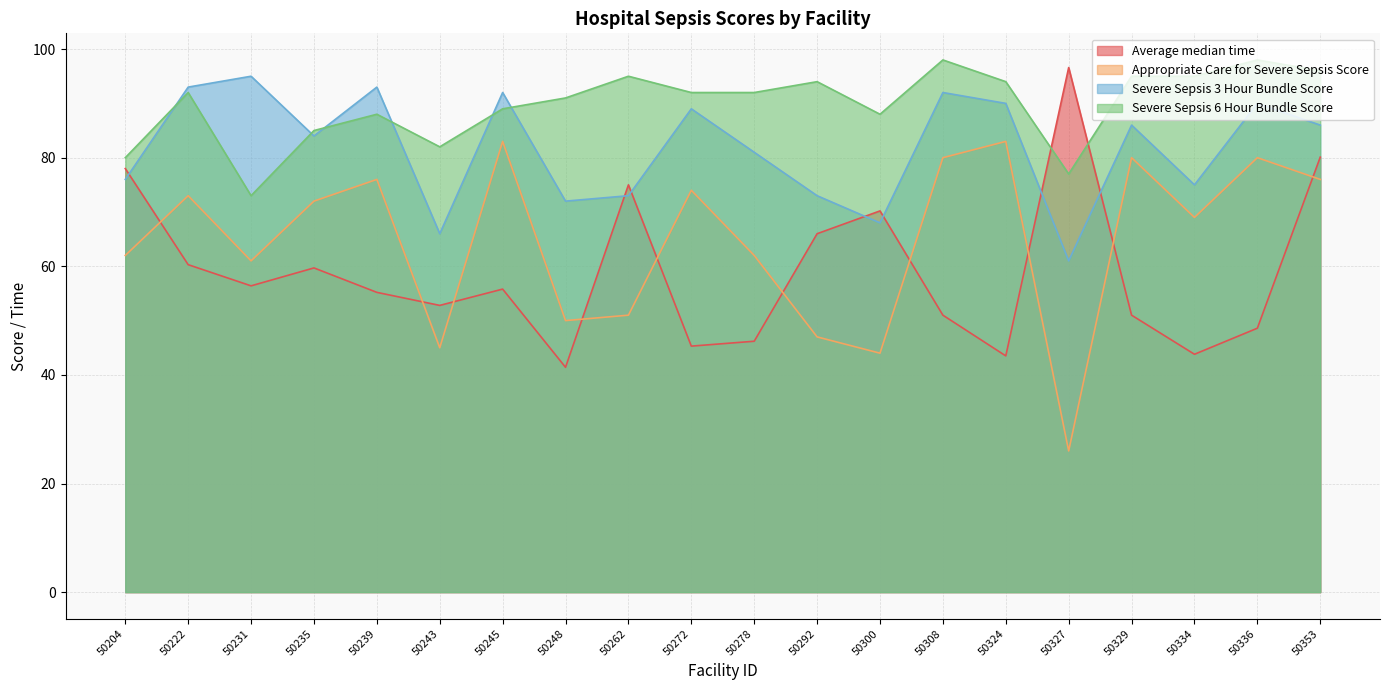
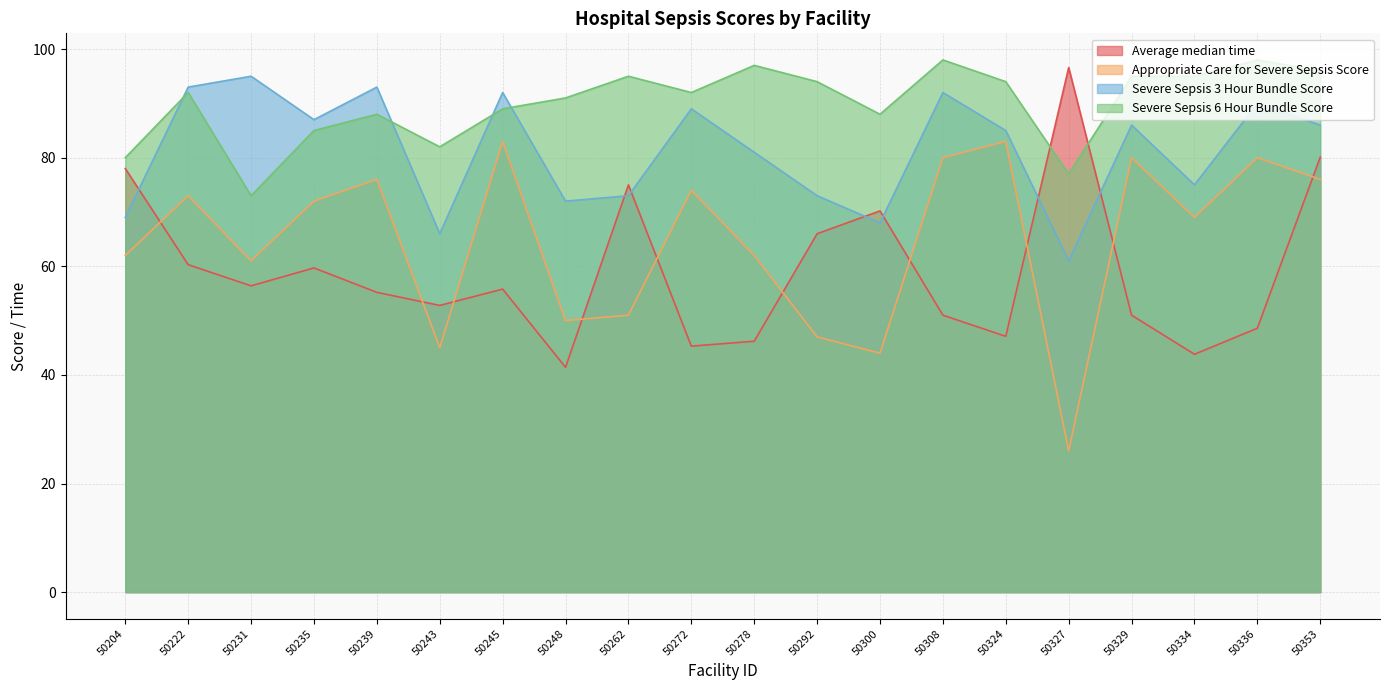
  {
    "Average median time": {
      "50204": 78,
      "50222": 60,
      "50231": 56,
      "50235": 60,
      "50239": 55,
      "50243": 53,
      "50245": 56,
      "50248": 41,
      "50262": 75,
      "50272": 45,
      "50278": 46,
      "50292": 66,
      "50300": 70,
      "50308": 51,
-     "50324": 44,
+     "50324": 47,
      "50327": 97,
      "50329": 51,
      "50334": 44,
      "50336": 49,
      "50353": 80
    },
    "Appropriate Care for Severe Sepsis Score": {
      "50204": 62,
      "50222": 73,
      "50231": 61,
      "50235": 72,
      "50239": 76,
      "50243": 45,
      "50245": 83,
      "50248": 50,
      "50262": 51,
      "50272": 74,
      "50278": 62,
      "50292": 47,
      "50300": 44,
      "50308": 80,
      "50324": 83,
      "50327": 26,
      "50329": 80,
      "50334": 69,
      "50336": 80,
      "50353": 76
    },
    "Severe Sepsis 3 Hour Bundle Score": {
-     "50204": 76,
+     "50204": 69,
      "50222": 93,
      "50231": 95,
-     "50235": 84,
+     "50235": 87,
      "50239": 93,
      "50243": 66,
      "50245": 92,
      "50248": 72,
      "50262": 73,
      "50272": 89,
      "50278": 81,
      "50292": 73,
      "50300": 68,
      "50308": 92,
-     "50324": 90,
+     "50324": 85,
      "50327": 61,
      "50329": 86,
      "50334": 75,
      "50353": 86
    },
    "Severe Sepsis 6 Hour Bundle Score": {
      "50204": 80,
      "50222": 92,
      "50231": 73,
      "50235": 85,
      "50239": 88,
      "50243": 82,
      "50245": 89,
      "50248": 91,
      "50262": 95,
      "50272": 92,
-     "50278": 92,
+     "50278": 97,
      "50292": 94,
      "50300": 88,
      "50308": 98,
      "50324": 94,
      "50327": 77
    }
  }
